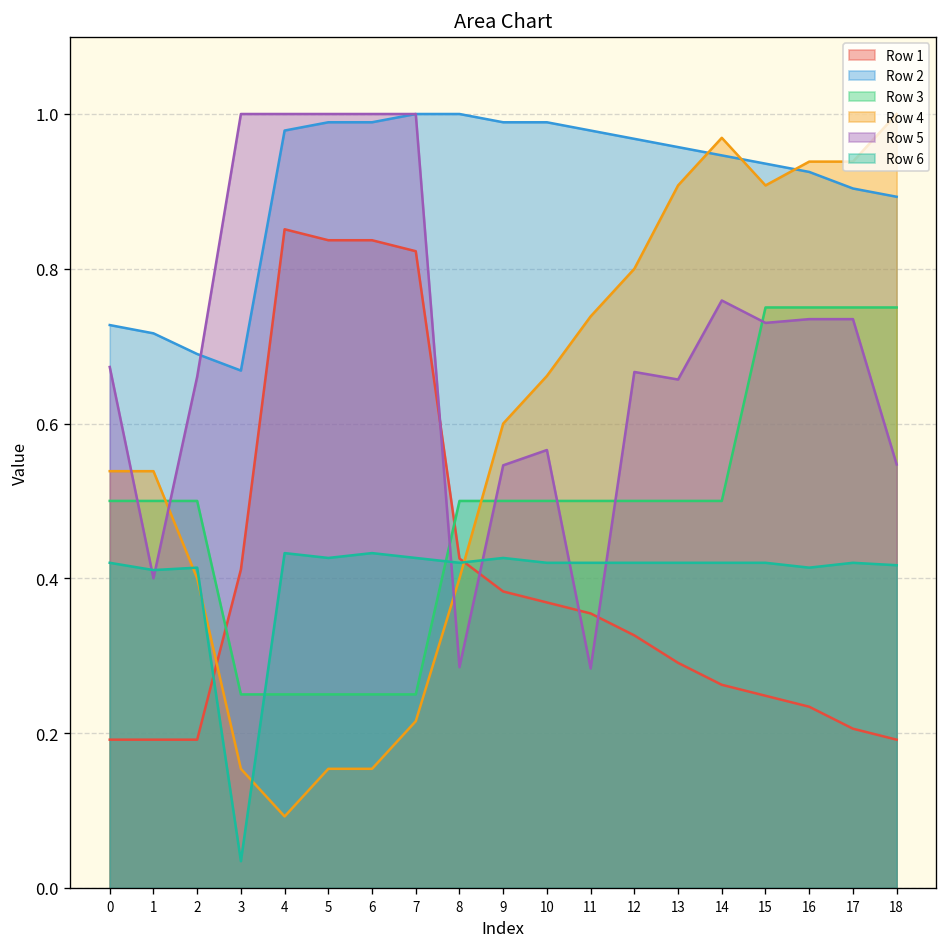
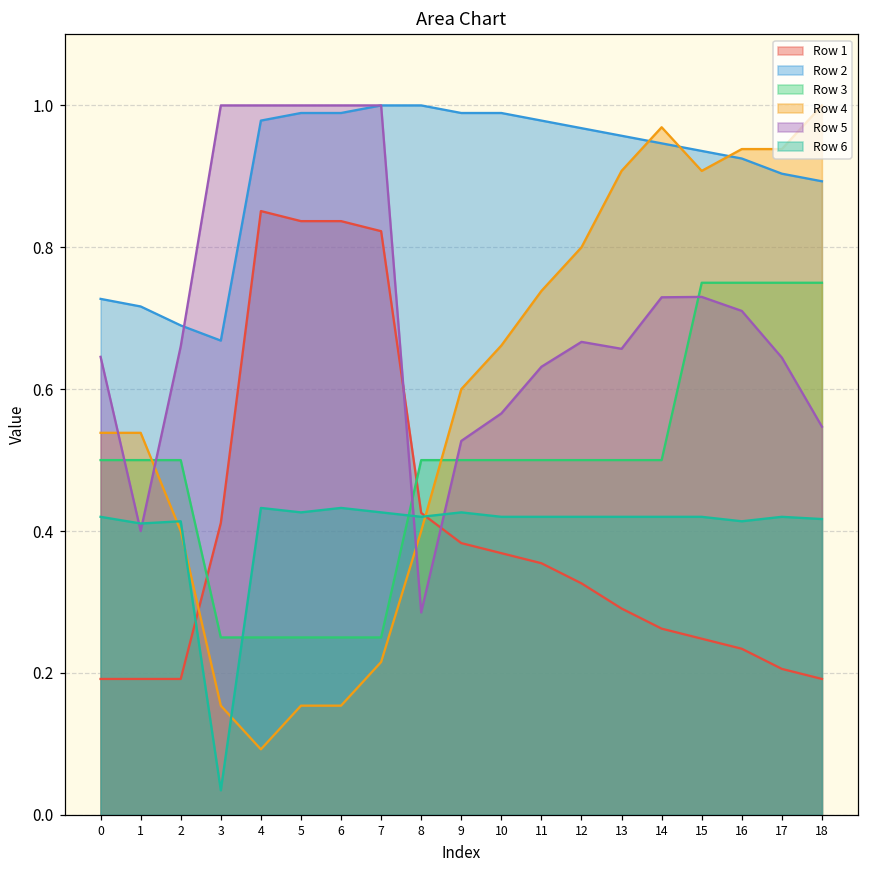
  {
    "Row 5": {
-     "0": 0.67,
+     "0": 0.65,
      "1": 0.40,
      "2": 0.66,
      "3": 1.00,
      "4": 1.00,
      "5": 1.00,
      "6": 1.00,
      "8": 0.29,
-     "9": 0.55,
+     "9": 0.53,
      "10": 0.57,
-     "11": 0.28,
+     "11": 0.63,
      "12": 0.67,
      "13": 0.66,
-     "14": 0.76,
+     "14": 0.73,
      "15": 0.73,
-     "16": 0.73,
-     "17": 0.73,
+     "16": 0.71,
+     "17": 0.64,
      "18": 0.55
    }
  }
